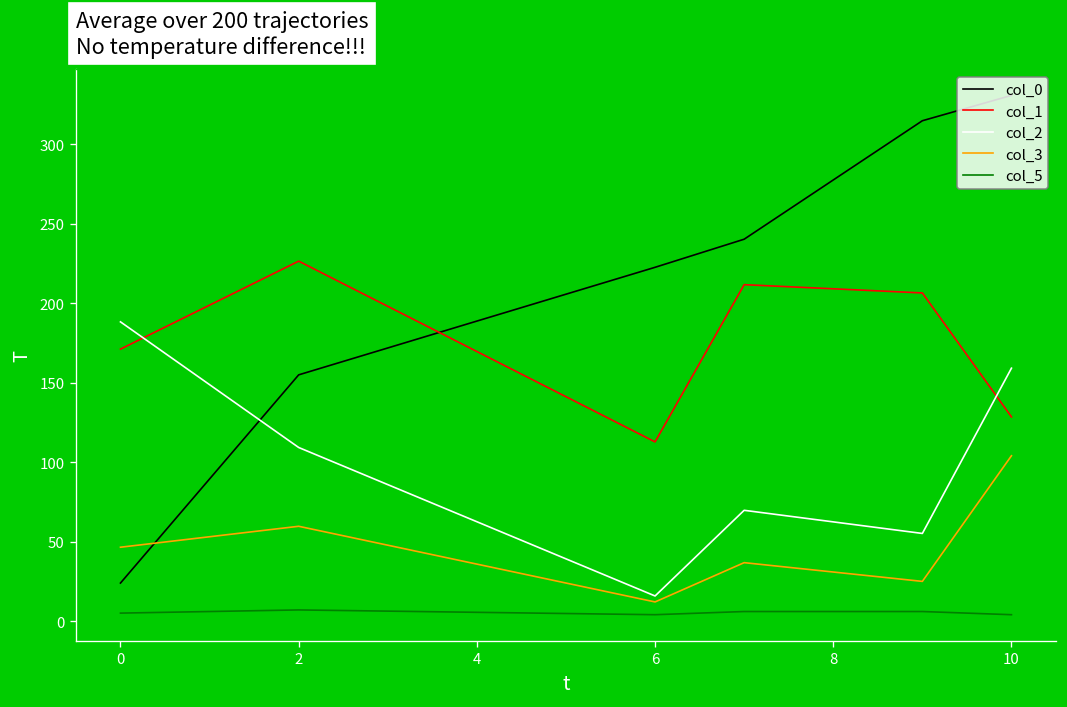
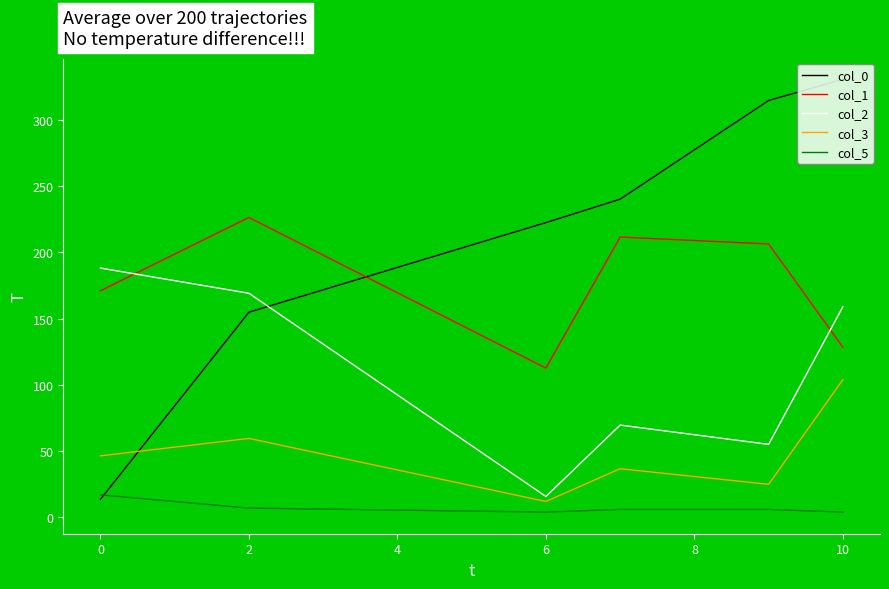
  {
    "col_0": {
-     "0": 24,
+     "0": 14,
      "2": 155,
      "6": 223
    },
    "col_1": {
      "0": 171,
      "2": 226,
      "6": 113,
      "10": 128
    },
    "col_2": {
      "0": 188,
-     "2": 109,
+     "2": 169,
      "6": 16,
      "10": 159
    },
    "col_3": {
      "0": 46,
      "2": 60,
      "6": 12,
      "10": 104
    },
    "col_5": {
-     "0": 5,
+     "0": 17,
      "2": 7,
      "6": 4,
      "10": 4
    }
  }
